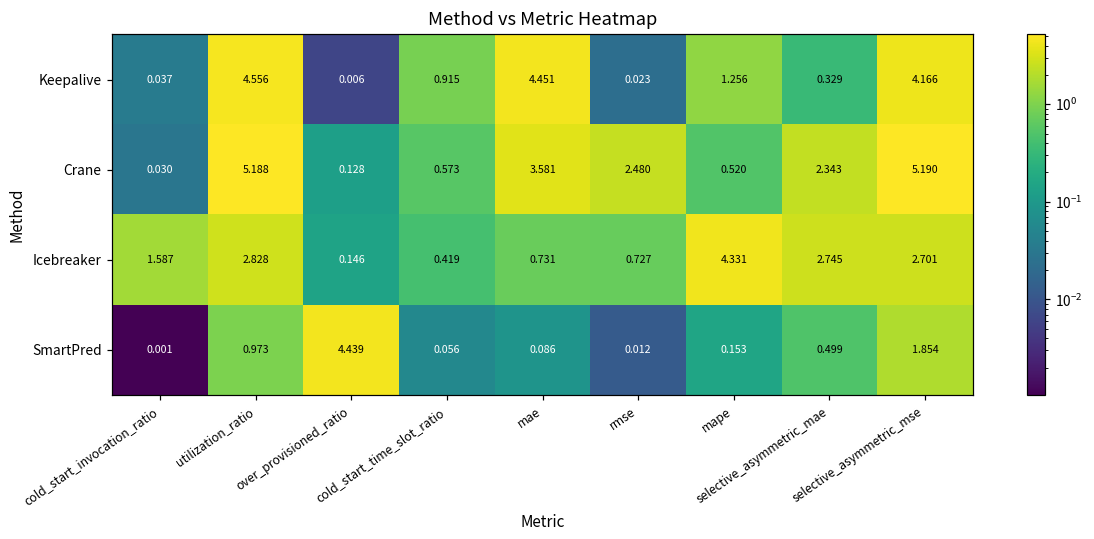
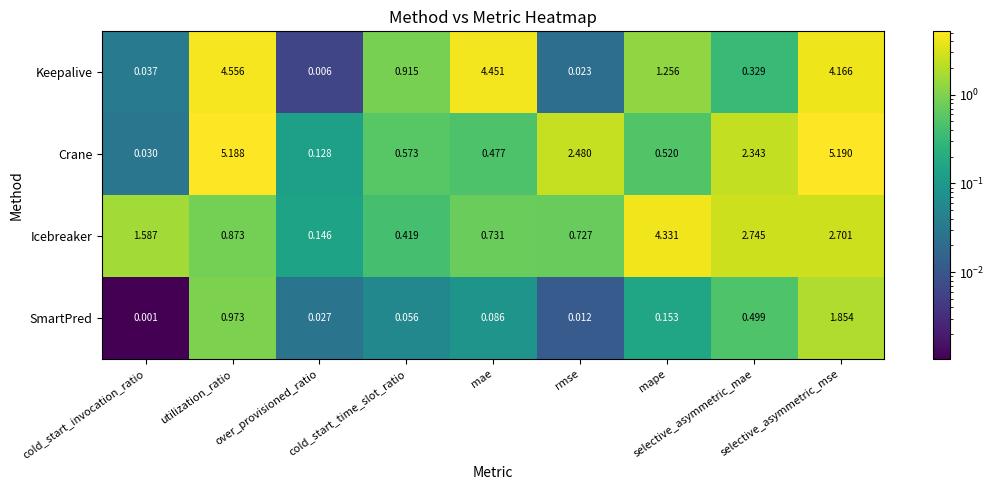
  {
    "Keepalive": {
      "cold_start_invocation_ratio": 0.037,
      "utilization_ratio": 4.556,
      "over_provisioned_ratio": 0.006,
      "cold_start_time_slot_ratio": 0.915,
      "mae": 4.451,
      "rmse": 0.023,
      "mape": 1.256,
      "selective_asymmetric_mae": 0.329,
      "selective_asymmetric_mse": 4.166
    },
    "Crane": {
      "cold_start_invocation_ratio": 0.030,
      "utilization_ratio": 5.188,
      "over_provisioned_ratio": 0.128,
      "cold_start_time_slot_ratio": 0.573,
-     "mae": 3.581,
+     "mae": 0.477,
      "rmse": 2.480,
      "mape": 0.520,
      "selective_asymmetric_mae": 2.343,
      "selective_asymmetric_mse": 5.190
    },
    "Icebreaker": {
      "cold_start_invocation_ratio": 1.587,
-     "utilization_ratio": 2.828,
+     "utilization_ratio": 0.873,
      "over_provisioned_ratio": 0.146,
      "cold_start_time_slot_ratio": 0.419,
      "mae": 0.731,
      "rmse": 0.727,
      "mape": 4.331,
      "selective_asymmetric_mae": 2.745,
      "selective_asymmetric_mse": 2.701
    },
    "SmartPred": {
      "cold_start_invocation_ratio": 0.001,
      "utilization_ratio": 0.973,
-     "over_provisioned_ratio": 4.439,
+     "over_provisioned_ratio": 0.027,
      "cold_start_time_slot_ratio": 0.056,
      "mae": 0.086,
      "rmse": 0.012,
      "mape": 0.153,
      "selective_asymmetric_mae": 0.499,
      "selective_asymmetric_mse": 1.854
    }
  }
